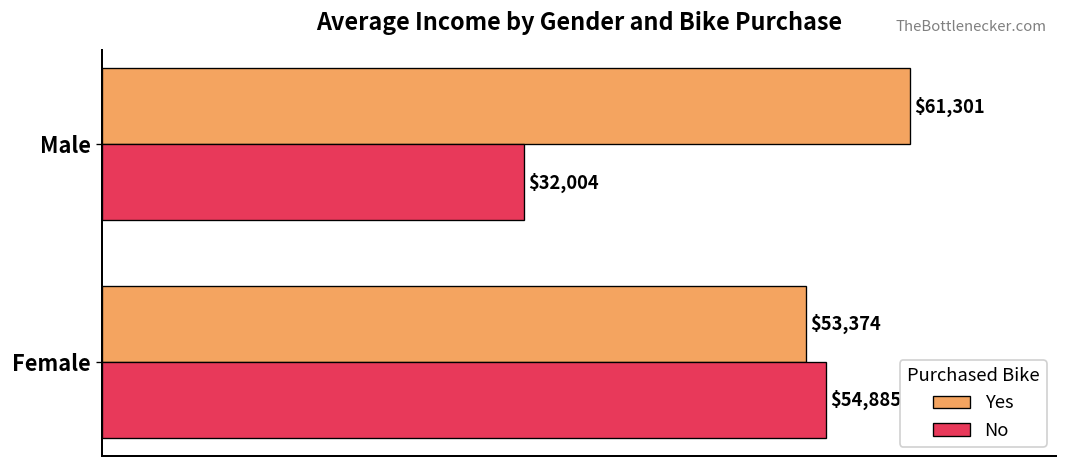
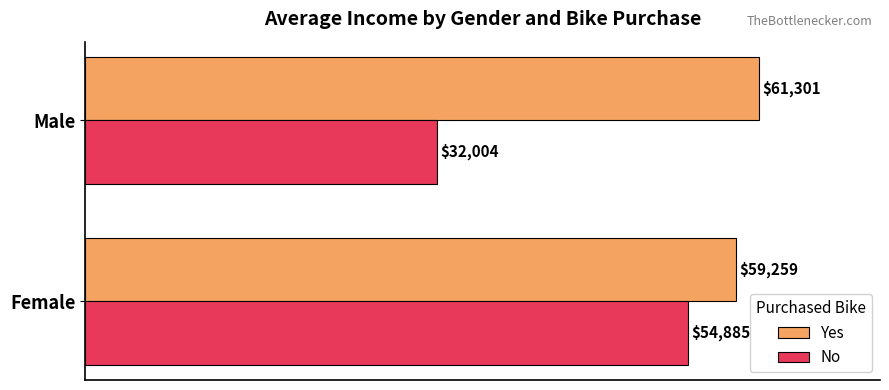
  {
    "Yes": {
      "Male": "$61,301",
-     "Female": "$53,374"
+     "Female": "$59,259"
    },
    "No": {
      "Male": "$32,004"
    }
  }
